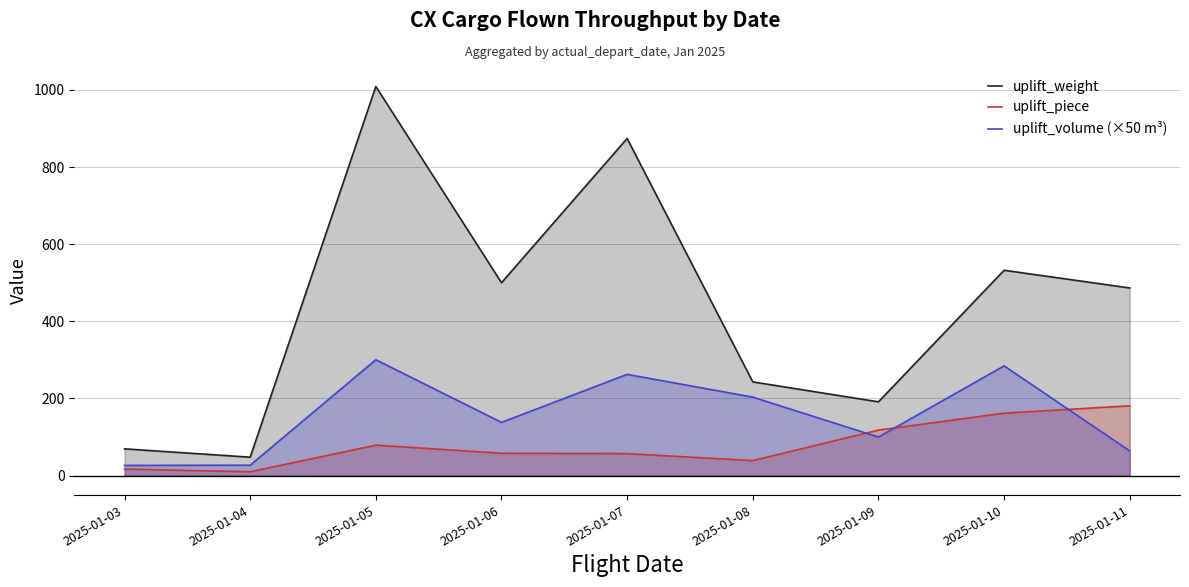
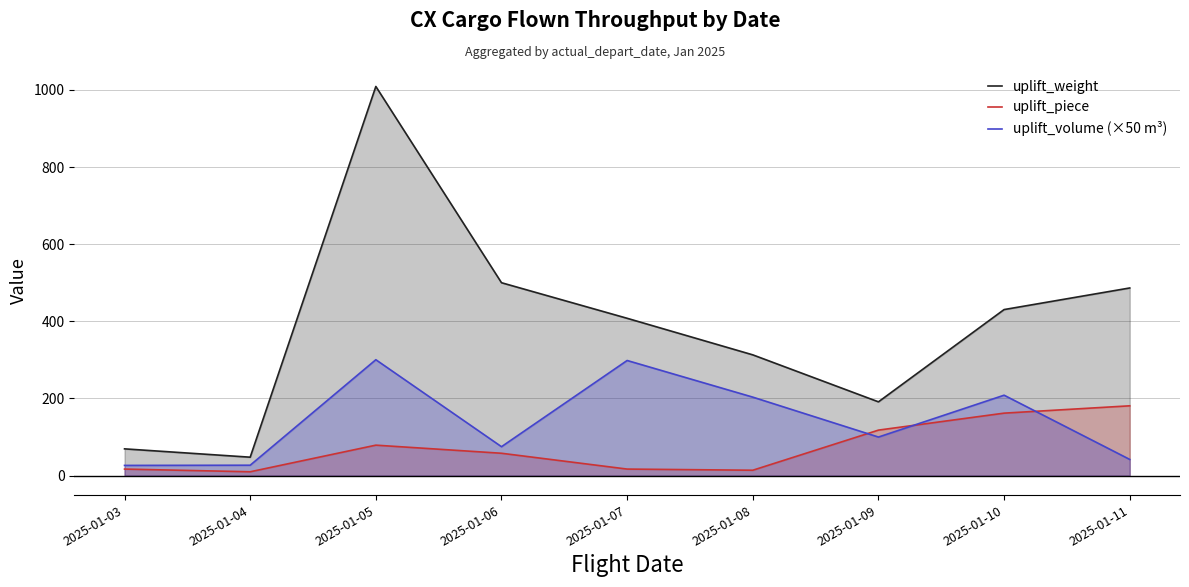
  {
    "uplift_weight": {
      "2025-01-03": 70,
      "2025-01-04": 50,
      "2025-01-05": 1010,
      "2025-01-06": 500,
-     "2025-01-07": 870,
-     "2025-01-08": 240,
+     "2025-01-07": 410,
+     "2025-01-08": 310,
      "2025-01-09": 190,
-     "2025-01-10": 530,
+     "2025-01-10": 430,
      "2025-01-11": 490
    },
    "uplift_piece": {
      "2025-01-03": 20,
      "2025-01-04": 10,
      "2025-01-05": 80,
      "2025-01-06": 60,
-     "2025-01-07": 60,
-     "2025-01-08": 40,
+     "2025-01-07": 20,
+     "2025-01-08": 10,
      "2025-01-09": 120,
      "2025-01-10": 160,
      "2025-01-11": 180
    },
    "uplift_volume (×50 m³)": {
      "2025-01-03": 30,
      "2025-01-04": 30,
      "2025-01-05": 300,
-     "2025-01-06": 140,
-     "2025-01-07": 260,
+     "2025-01-06": 80,
+     "2025-01-07": 300,
      "2025-01-08": 200,
      "2025-01-09": 100,
-     "2025-01-10": 280,
-     "2025-01-11": 60
+     "2025-01-10": 210,
+     "2025-01-11": 40
    }
  }
